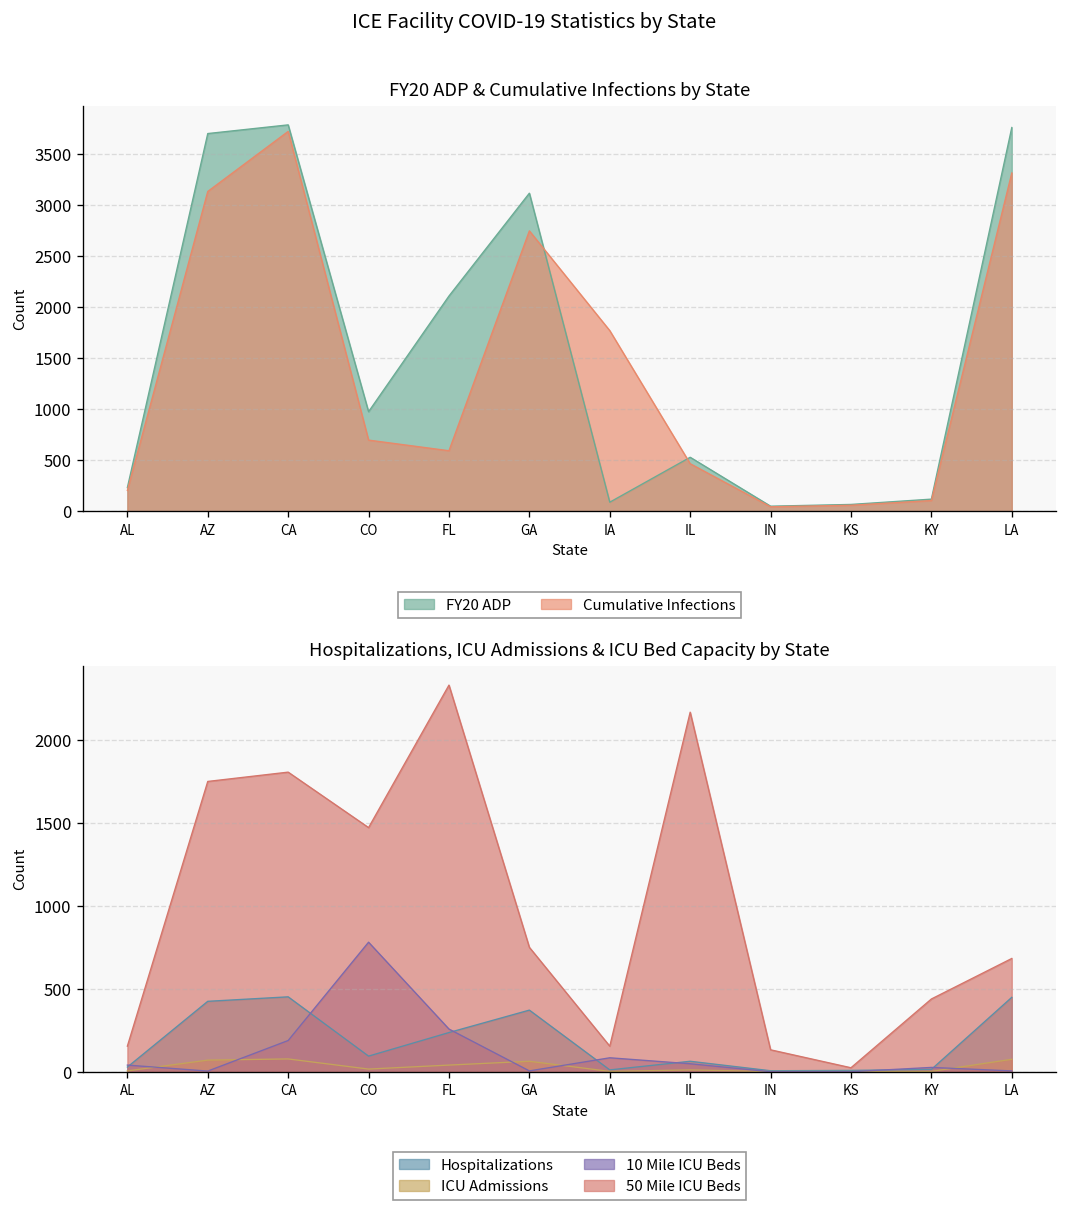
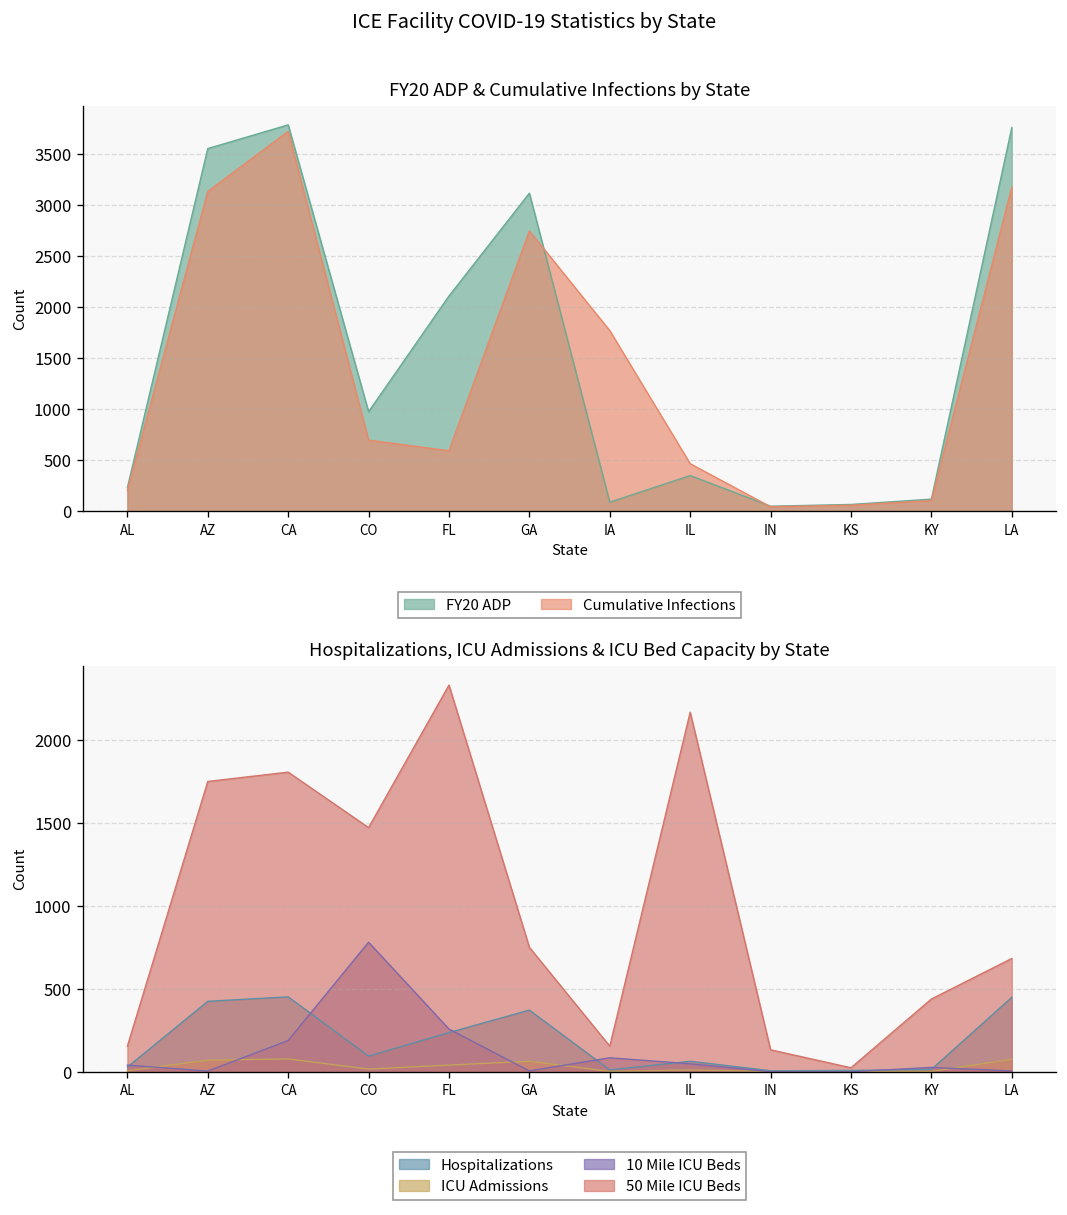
  {
    "FY20 ADP & Cumulative Infections by State": {
      "FY20 ADP": {
-       "AZ": 3700,
+       "AZ": 3600,
        "CA": 3800,
        "CO": 1000,
        "FL": 2100,
        "GA": 3100,
        "IA": 100,
-       "IL": 500,
+       "IL": 400,
        "LA": 3800
      },
      "Cumulative Infections": {
        "AZ": 3100,
        "CA": 3700,
        "CO": 700,
        "FL": 600,
        "GA": 2700,
        "IA": 1800,
        "IL": 500,
-       "LA": 3300
+       "LA": 3200
      }
    }
  }
